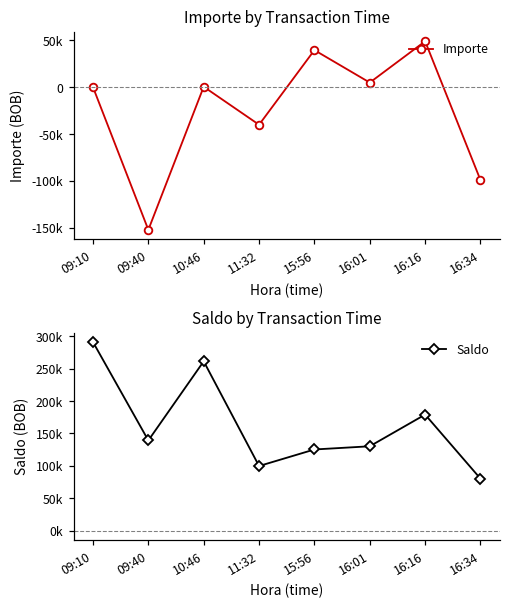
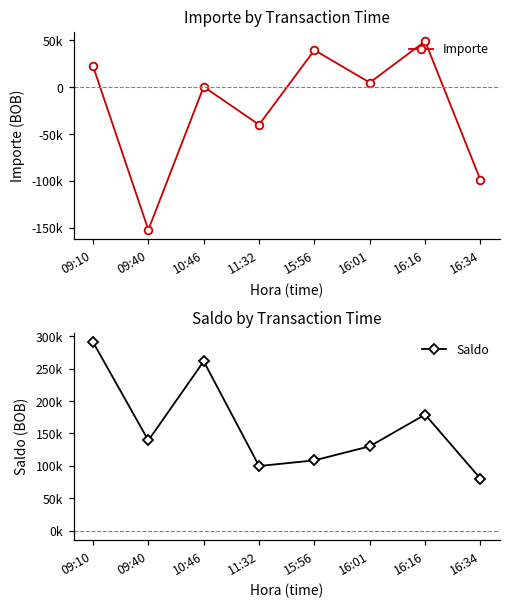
  {
    "Importe by Transaction Time": {
-     "09:10": 0,
+     "09:10": 20000,
      "09:40": -150000,
      "10:46": 0,
      "11:32": -40000,
      "15:56": 40000,
      "16:01": 0,
      "16:16": 50000,
      "16:34": -100000
    },
    "Saldo by Transaction Time": {
      "09:10": 290000,
      "09:40": 140000,
      "10:46": 260000,
      "11:32": 100000,
-     "15:56": 130000,
+     "15:56": 110000,
      "16:01": 130000,
      "16:16": 180000,
      "16:34": 80000
    }
  }
